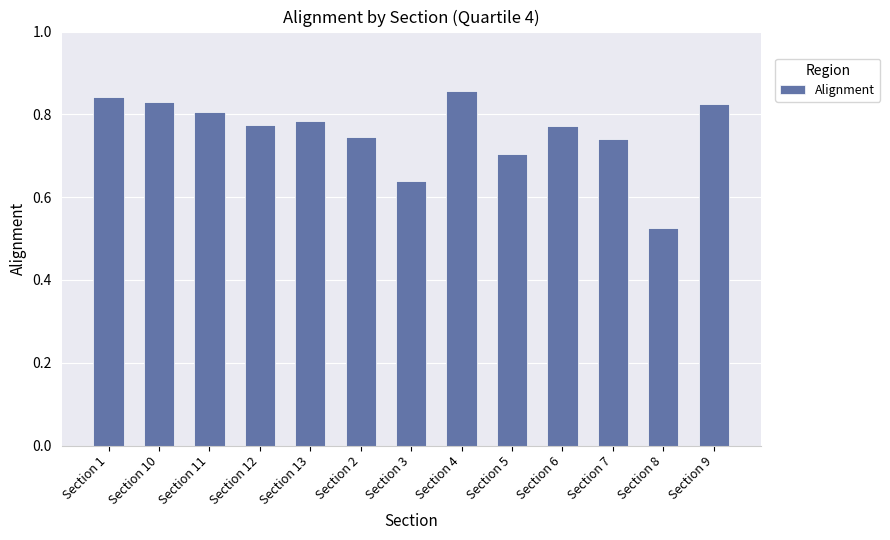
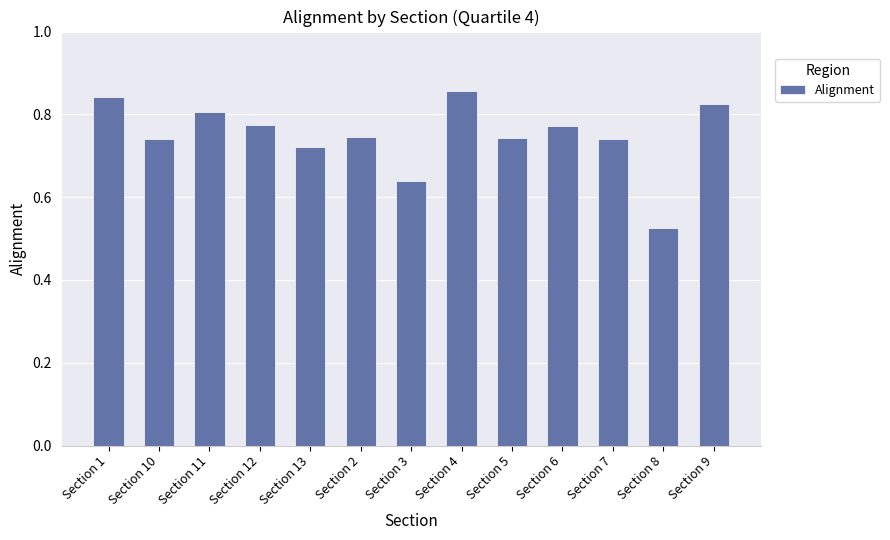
  {
    "Section 1": 0.84,
-   "Section 10": 0.83,
+   "Section 10": 0.74,
    "Section 11": 0.81,
    "Section 12": 0.77,
-   "Section 13": 0.78,
+   "Section 13": 0.72,
    "Section 2": 0.75,
    "Section 3": 0.64,
    "Section 4": 0.86,
-   "Section 5": 0.70,
+   "Section 5": 0.74,
    "Section 6": 0.77,
    "Section 7": 0.74,
    "Section 8": 0.53,
    "Section 9": 0.83
  }
